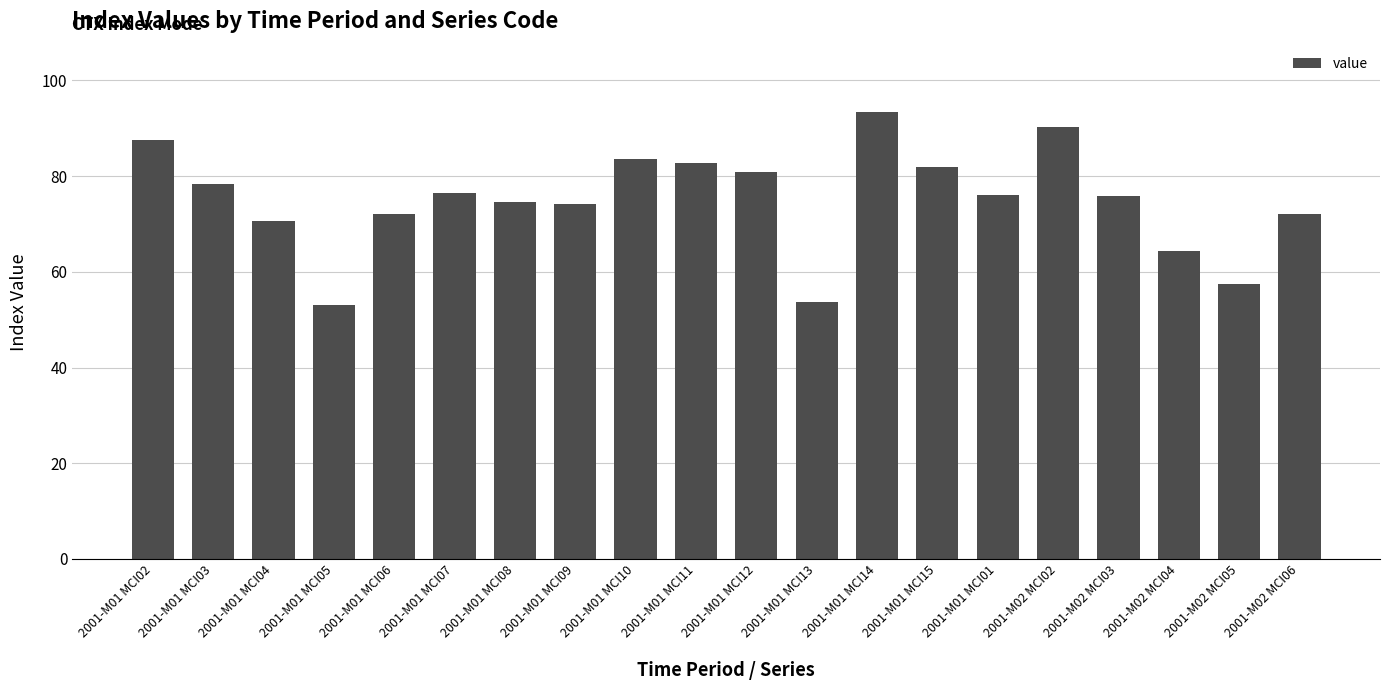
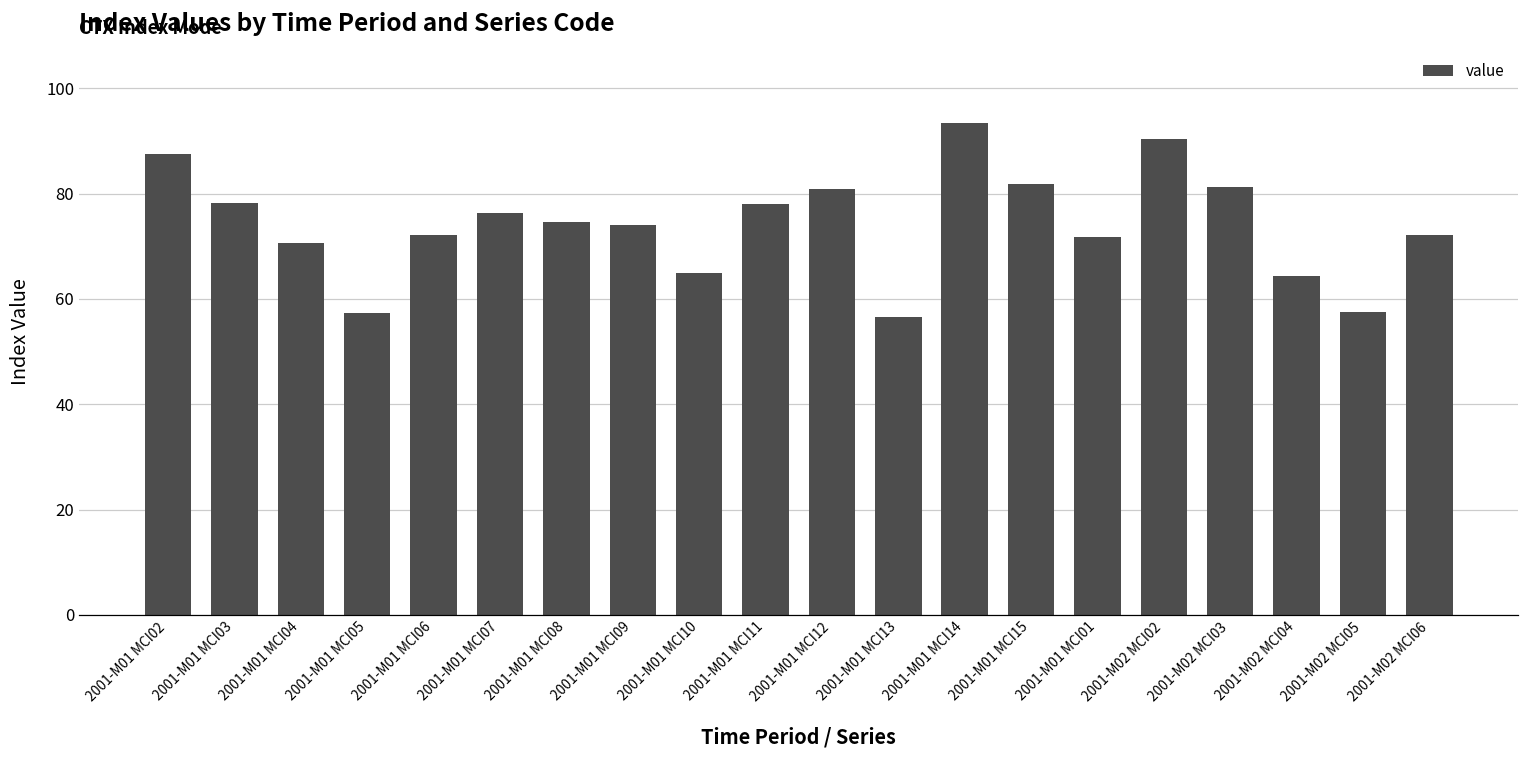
  {
    "2001-M01 MCI02": 88,
    "2001-M01 MCI03": 78,
    "2001-M01 MCI04": 71,
-   "2001-M01 MCI05": 53,
+   "2001-M01 MCI05": 57,
    "2001-M01 MCI06": 72,
    "2001-M01 MCI07": 76,
    "2001-M01 MCI08": 75,
    "2001-M01 MCI09": 74,
-   "2001-M01 MCI10": 84,
-   "2001-M01 MCI11": 83,
+   "2001-M01 MCI10": 65,
+   "2001-M01 MCI11": 78,
    "2001-M01 MCI12": 81,
-   "2001-M01 MCI13": 54,
+   "2001-M01 MCI13": 57,
    "2001-M01 MCI14": 93,
    "2001-M01 MCI15": 82,
-   "2001-M01 MCI01": 76,
+   "2001-M01 MCI01": 72,
    "2001-M02 MCI02": 90,
-   "2001-M02 MCI03": 76,
+   "2001-M02 MCI03": 81,
    "2001-M02 MCI04": 64,
    "2001-M02 MCI05": 57,
    "2001-M02 MCI06": 72
  }
